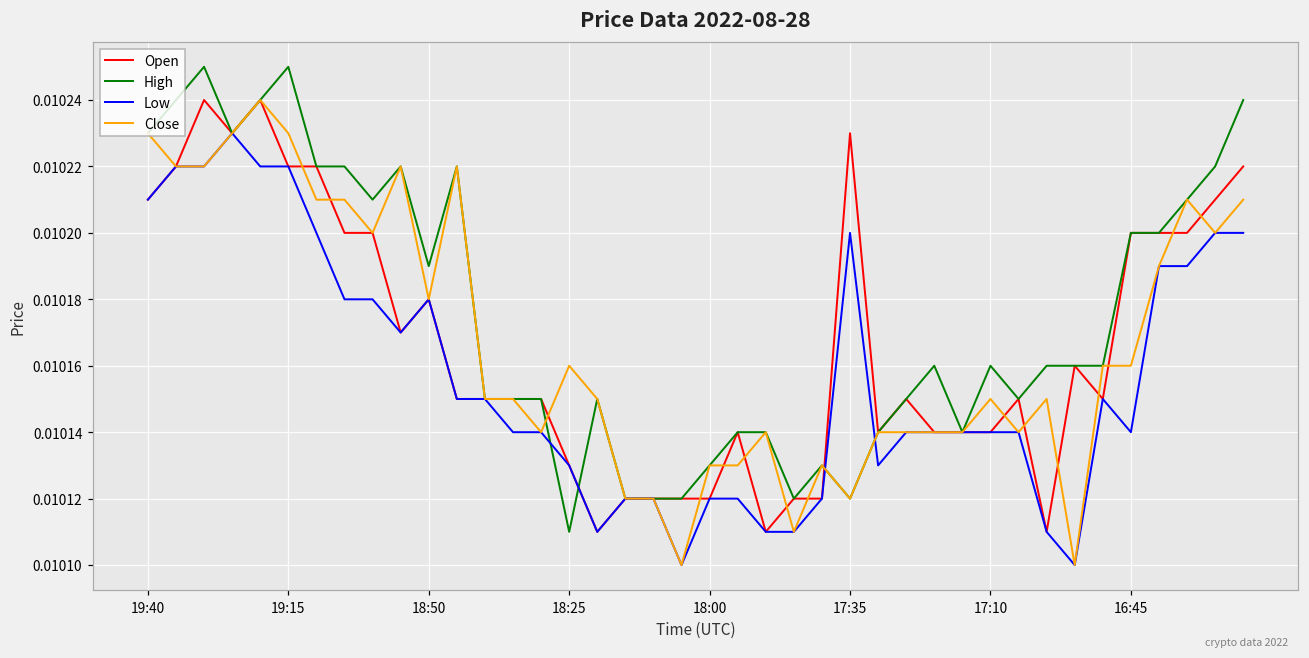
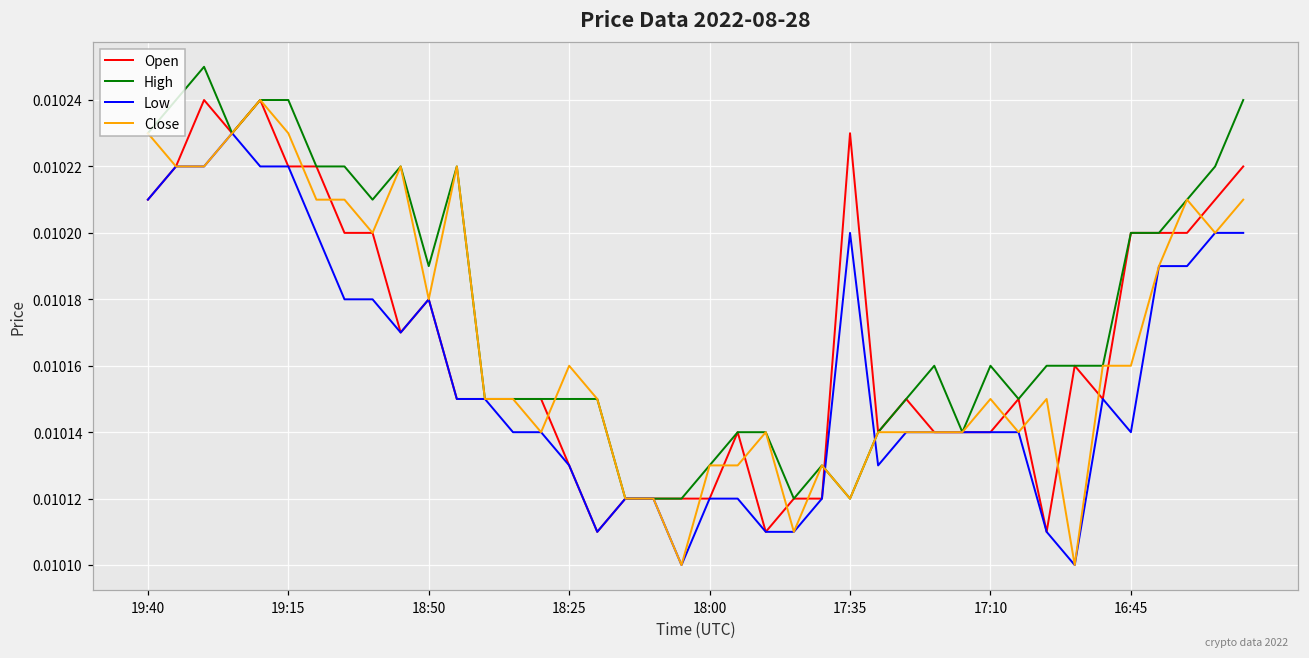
  {
    "Open": {
      "17:35": 0.01023
    },
    "High": {
-     "19:15": 0.01025,
+     "19:15": 0.01024,
      "18:50": 0.01019,
-     "18:25": 0.01011,
+     "18:25": 0.01015,
      "17:10": 0.01016
    },
    "Low": {
      "17:35": 0.01020,
      "16:45": 0.01014
    },
    "Close": {
      "19:15": 0.01023,
      "18:25": 0.01016,
      "17:10": 0.01015,
      "16:45": 0.01016
    }
  }
